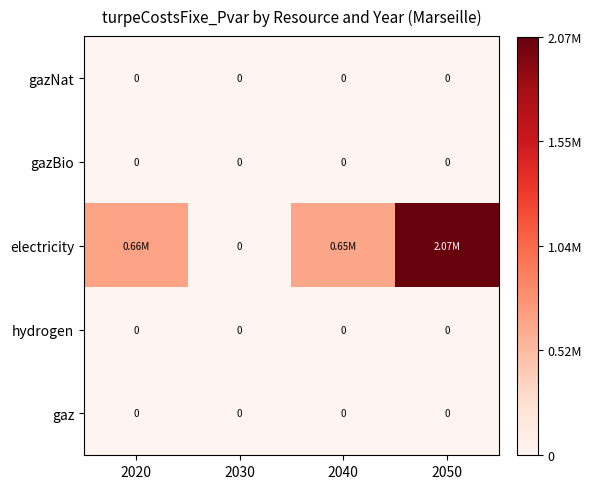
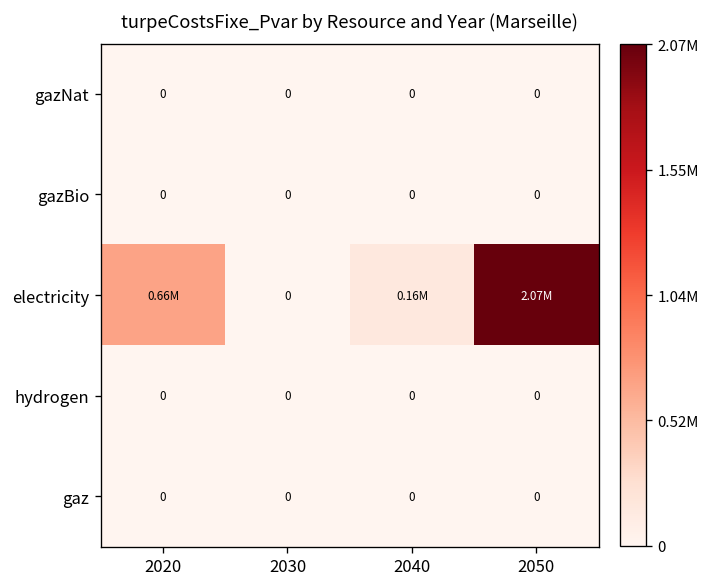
  {
    "gazNat": {
      "2020": "0",
      "2030": "0",
      "2040": "0",
      "2050": "0"
    },
    "gazBio": {
      "2020": "0",
      "2030": "0",
      "2040": "0",
      "2050": "0"
    },
    "electricity": {
      "2020": "0.66M",
      "2030": "0",
-     "2040": "0.65M",
+     "2040": "0.16M",
      "2050": "2.07M"
    },
    "hydrogen": {
      "2020": "0",
      "2030": "0",
      "2040": "0",
      "2050": "0"
    },
    "gaz": {
      "2020": "0",
      "2030": "0",
      "2040": "0",
      "2050": "0"
    }
  }
